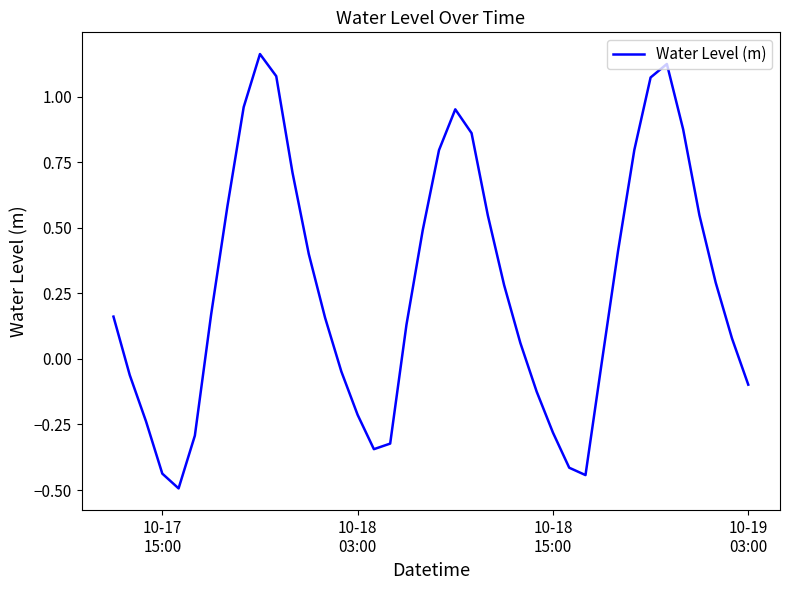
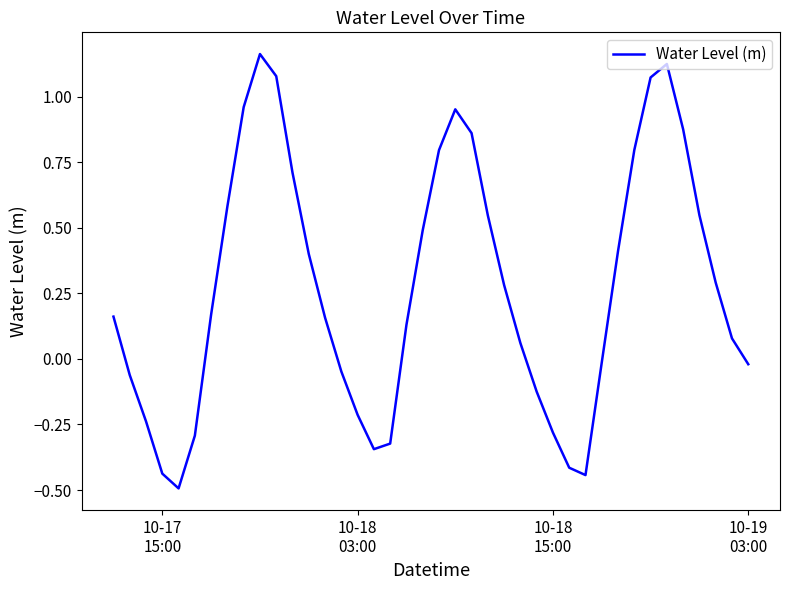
  {
    "10-17 15:00": -0.44,
    "10-18 03:00": -0.21,
    "10-18 15:00": -0.28,
-   "10-19 03:00": -0.10
+   "10-19 03:00": -0.02
  }
